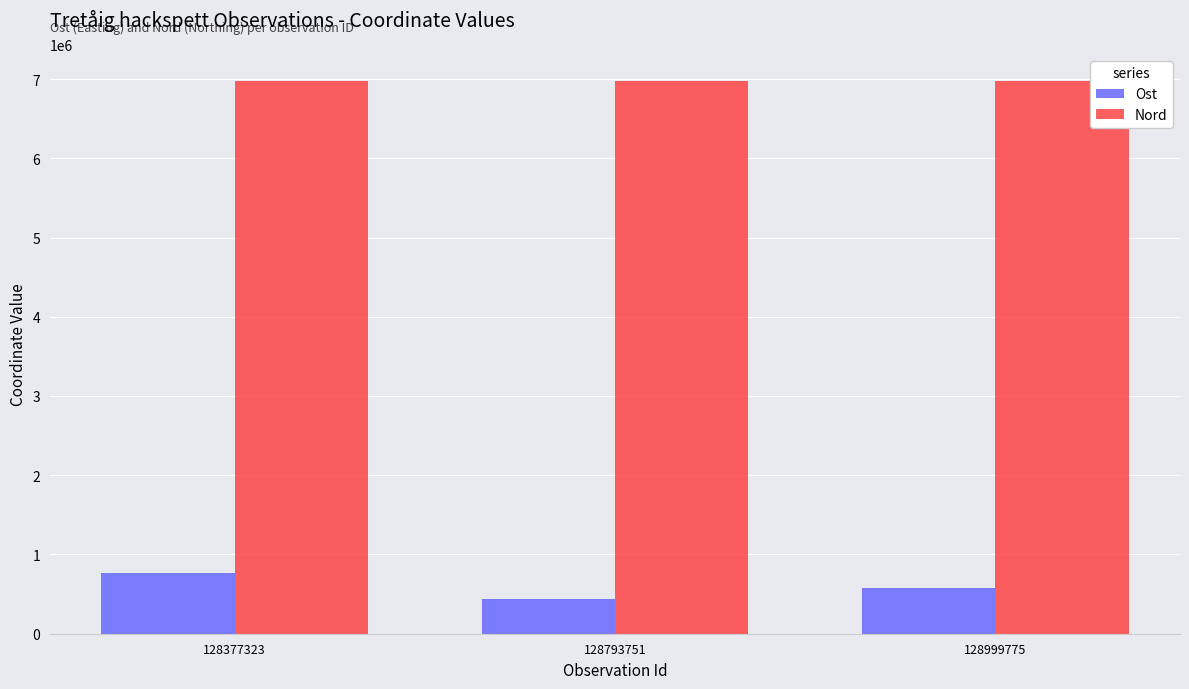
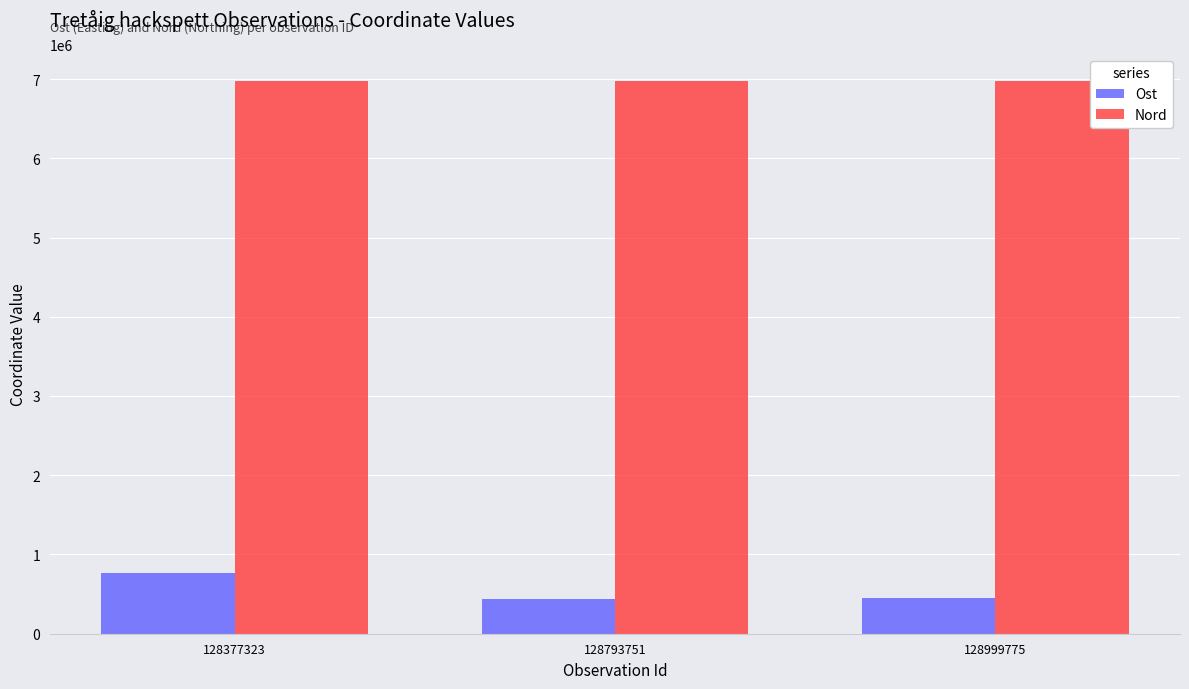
  {
    "Ost": {
      "128377323": 800000,
      "128793751": 400000,
-     "128999775": 600000
+     "128999775": 500000
    },
    "Nord": {
      "128377323": 7000000,
      "128793751": 7000000,
      "128999775": 7000000
    }
  }
